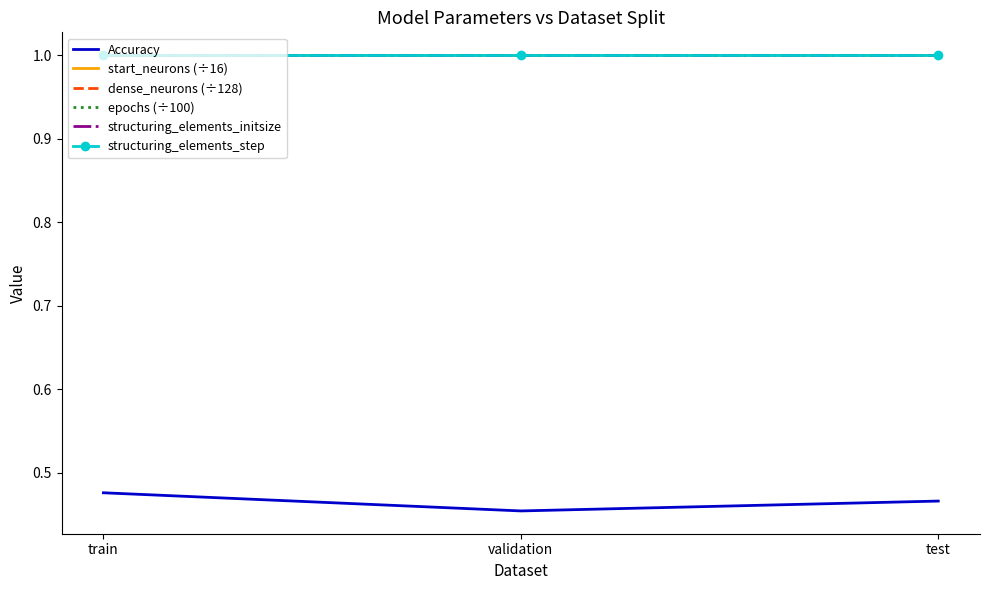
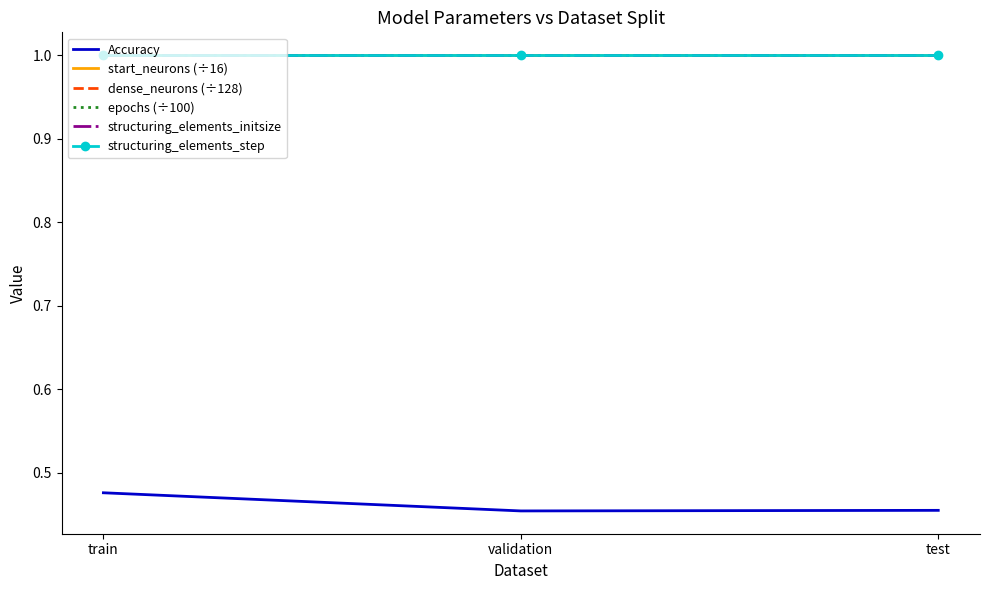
  {
    "Accuracy": {
      "train": 0.48,
      "validation": 0.45,
-     "test": 0.47
+     "test": 0.45
    },
    "structuring_elements_step": {
      "validation": 1.00,
      "test": 1.00
    }
  }
